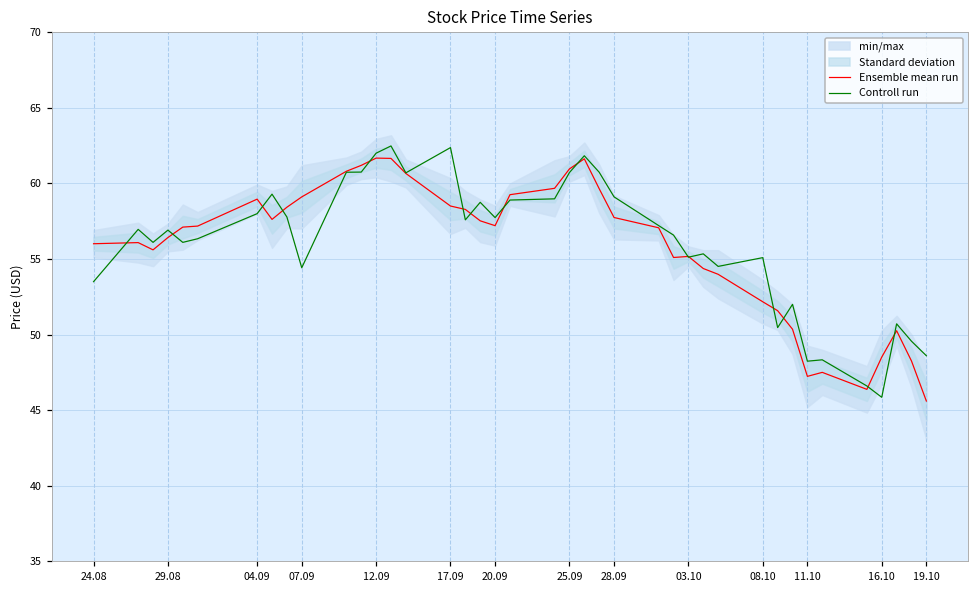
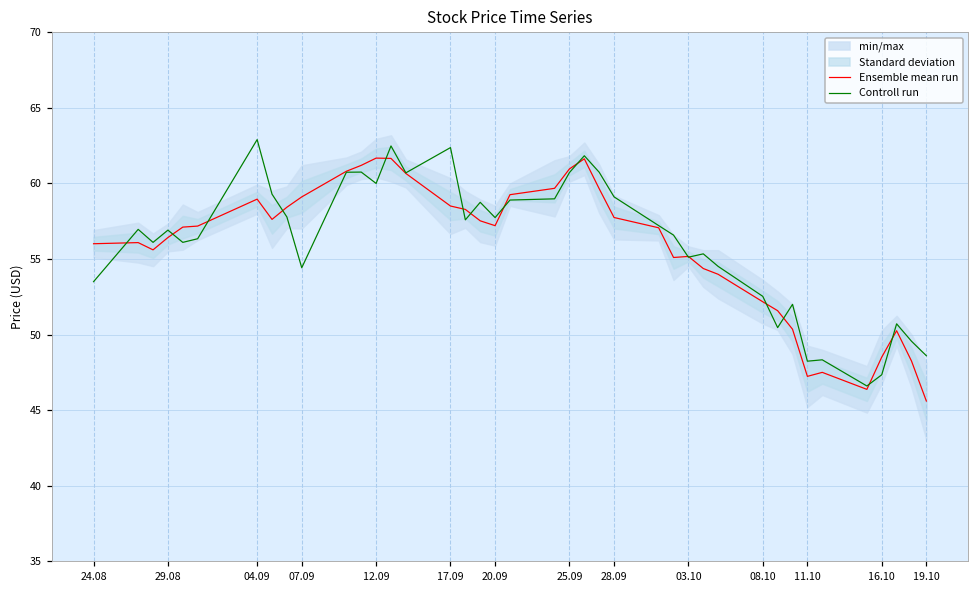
  {
    "Ensemble mean run": {
      "24.08": 56.0,
      "29.08": 56.4,
      "04.09": 59.0,
      "07.09": 59.1,
      "12.09": 61.7,
      "17.09": 58.5,
      "20.09": 57.2,
      "25.09": 61.0,
      "28.09": 57.7,
      "08.10": 52.2,
      "11.10": 47.2,
      "16.10": 48.5,
      "19.10": 45.6
    },
    "Controll run": {
      "24.08": 53.5,
-     "04.09": 58.0,
+     "04.09": 62.9,
      "07.09": 54.4,
-     "12.09": 62,
+     "12.09": 60,
      "17.09": 62.4,
      "25.09": 60.7,
-     "08.10": 55.1,
-     "16.10": 45.9,
+     "08.10": 52.5,
+     "16.10": 47.3,
      "19.10": 48.6
    }
  }
